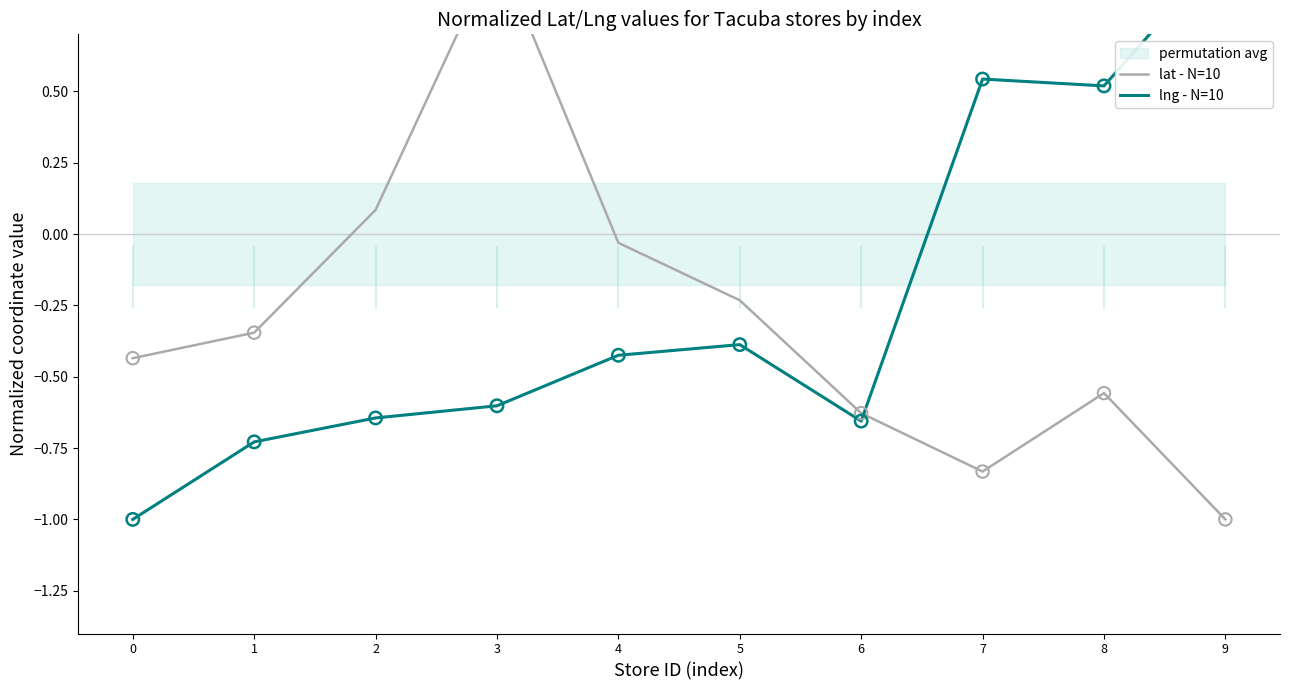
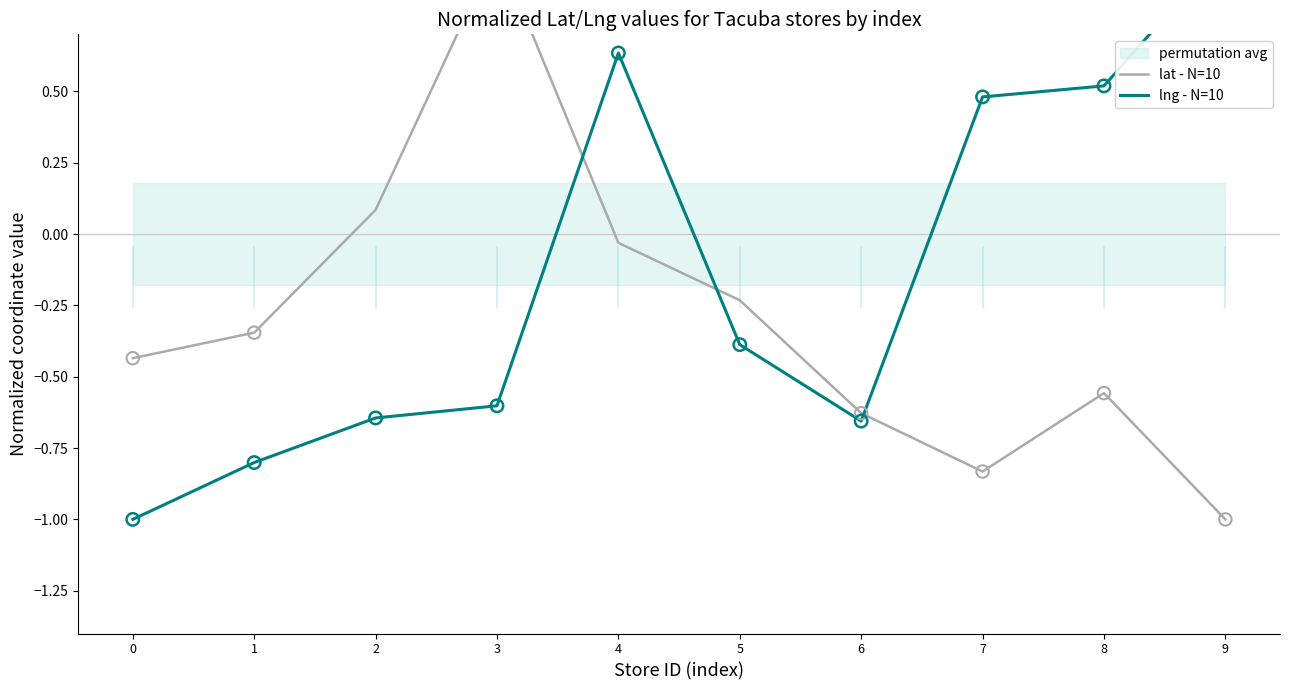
  {
    "permutation avg": {
      "0": 0.18,
      "1": 0.18,
      "2": 0.18,
      "3": 0.18,
      "4": 0.18,
      "5": 0.18,
      "6": 0.18,
      "7": 0.18,
      "8": 0.18,
      "9": 0.18
    },
    "lat - N=10": {
      "2": 0.08,
      "4": -0.03,
      "5": -0.23
    },
    "lng - N=10": {
-     "1": -0.73,
-     "4": -0.42,
-     "7": 0.54
+     "1": -0.80,
+     "4": 0.63,
+     "7": 0.48
    }
  }
